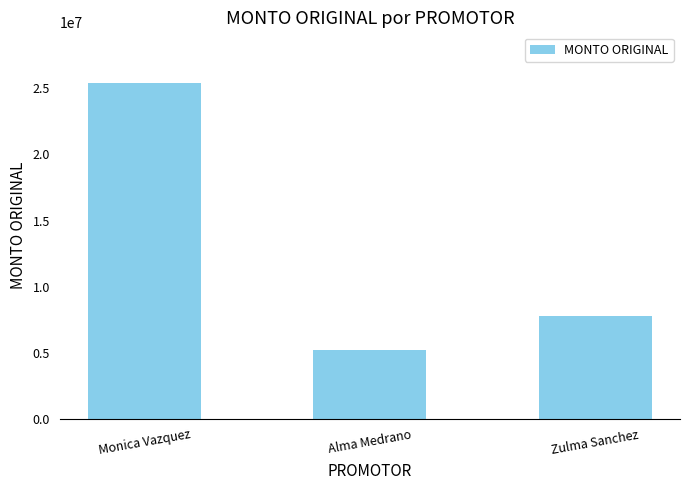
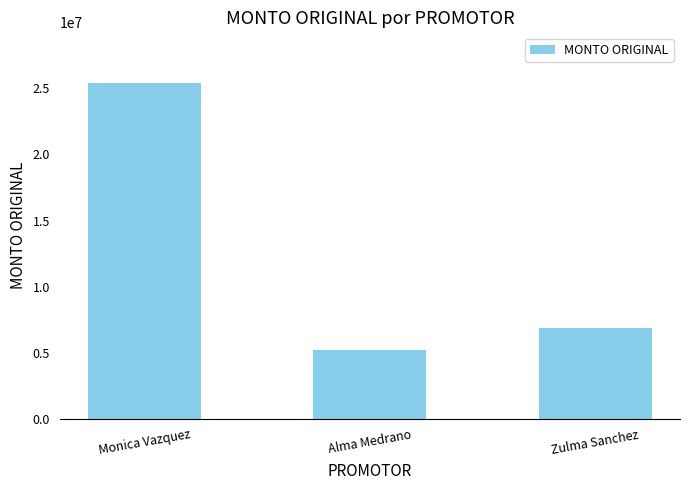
  {
    "Monica Vazquez": 25400000,
    "Alma Medrano": 5200000,
-   "Zulma Sanchez": 7800000
+   "Zulma Sanchez": 6900000
  }
